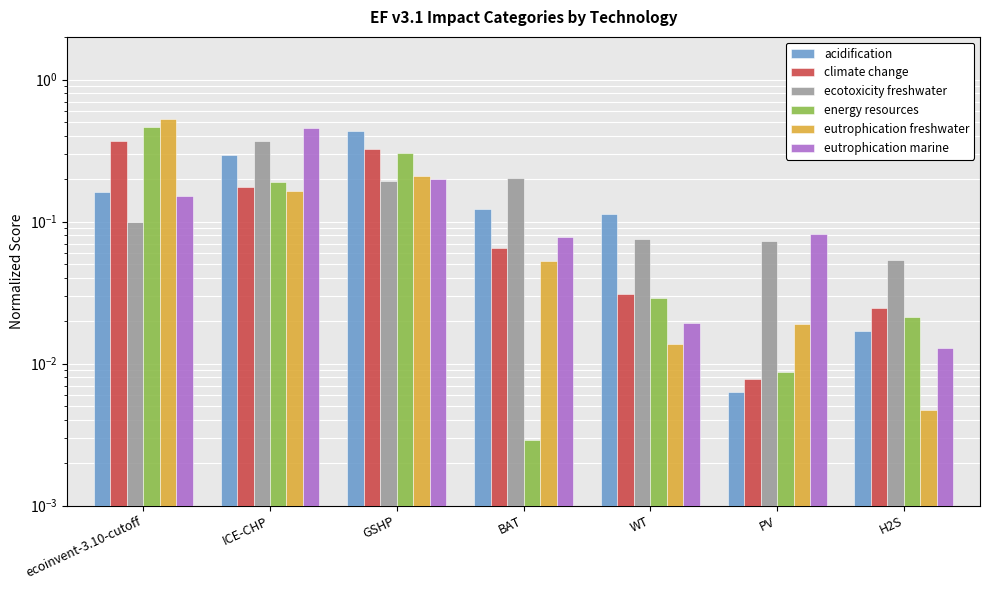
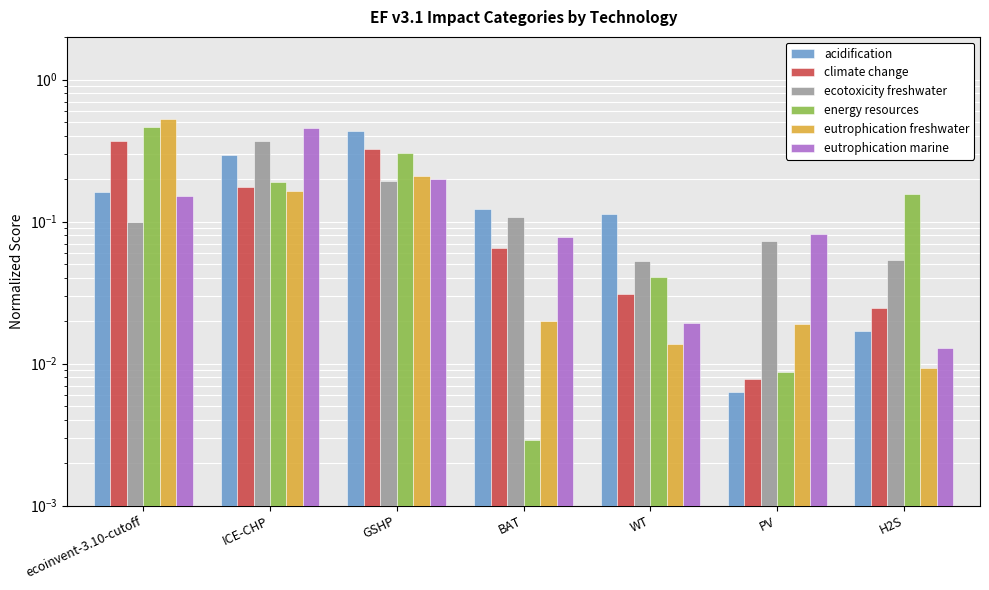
  {
    "acidification": {
      "ecoinvent-3.10-cutoff": 0.16,
      "ICE-CHP": 0.29,
      "GSHP": 0.44,
      "BAT": 0.12,
      "WT": 0.11,
      "PV": 0.006,
      "H2S": 0.017
    },
    "climate change": {
      "ecoinvent-3.10-cutoff": 0.37,
      "ICE-CHP": 0.17,
      "GSHP": 0.33,
      "BAT": 0.06,
      "WT": 0.031,
      "PV": 0.008,
      "H2S": 0.025
    },
    "ecotoxicity freshwater": {
      "ecoinvent-3.10-cutoff": 0.10,
      "ICE-CHP": 0.37,
      "GSHP": 0.19,
-     "BAT": 0.20,
-     "WT": 0.08,
+     "BAT": 0.11,
+     "WT": 0.053,
      "PV": 0.07,
      "H2S": 0.053
    },
    "energy resources": {
      "ecoinvent-3.10-cutoff": 0.47,
      "ICE-CHP": 0.19,
      "GSHP": 0.30,
      "BAT": 0.003,
-     "WT": 0.029,
+     "WT": 0.041,
      "PV": 0.009,
-     "H2S": 0.021
+     "H2S": 0.16
    },
    "eutrophication freshwater": {
      "ecoinvent-3.10-cutoff": 0.53,
      "ICE-CHP": 0.16,
      "GSHP": 0.21,
-     "BAT": 0.053,
+     "BAT": 0.020,
      "WT": 0.014,
      "PV": 0.019,
-     "H2S": 0.0047
+     "H2S": 0.009
    },
    "eutrophication marine": {
      "ecoinvent-3.10-cutoff": 0.15,
      "ICE-CHP": 0.46,
      "GSHP": 0.20,
      "BAT": 0.08,
      "WT": 0.019,
      "PV": 0.08,
      "H2S": 0.013
    }
  }
